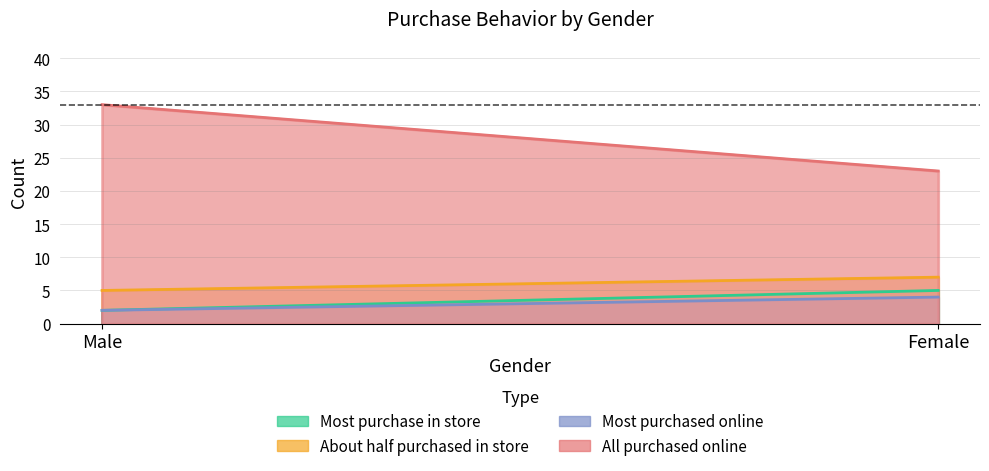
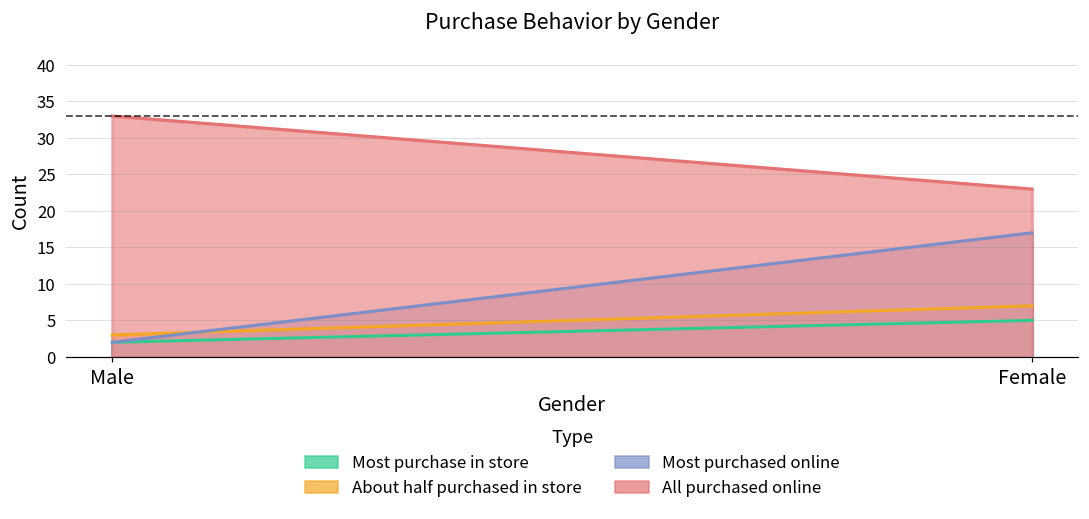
  {
    "Most purchase in store": {
      "Female": 5
    },
    "About half purchased in store": {
-     "Male": 5,
+     "Male": 3,
      "Female": 7
    },
    "Most purchased online": {
-     "Female": 4
+     "Female": 17
    },
    "All purchased online": {
      "Male": 33,
      "Female": 23
    }
  }
